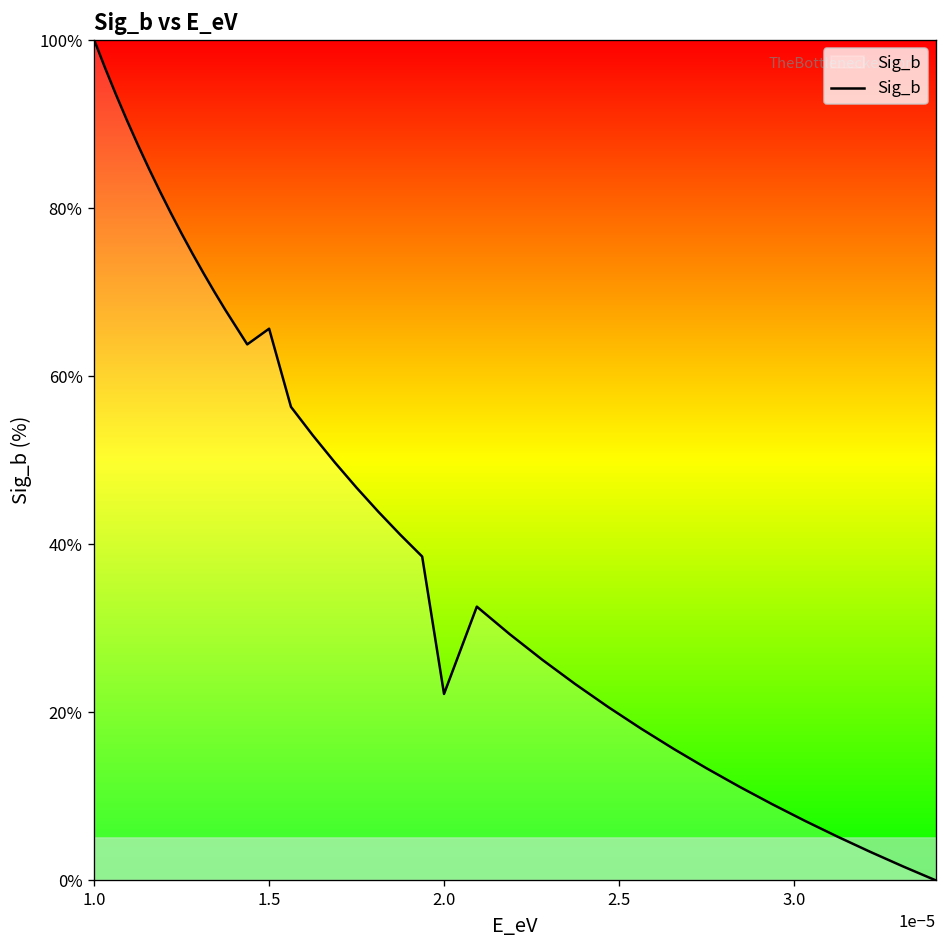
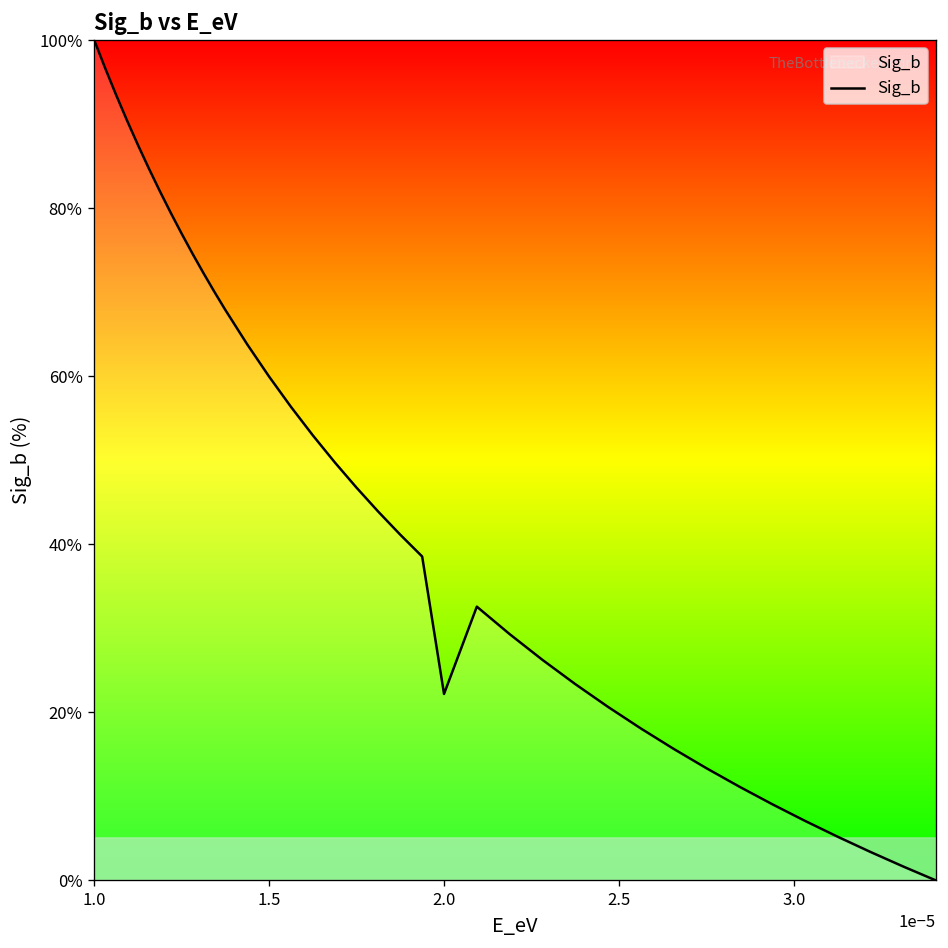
  {
    "1.0": "100%",
-   "1.5": "66%",
+   "1.5": "60%",
    "2.0": "22%"
  }
